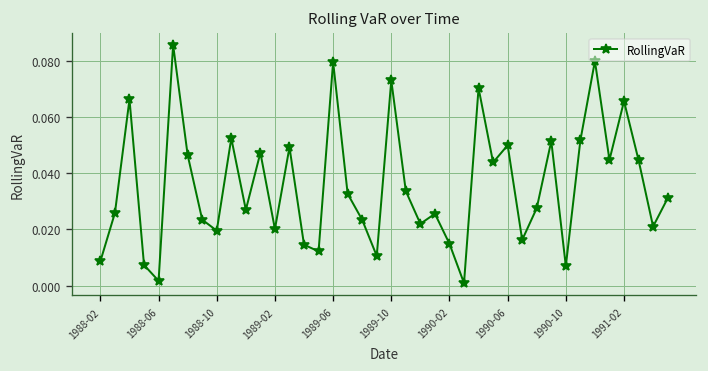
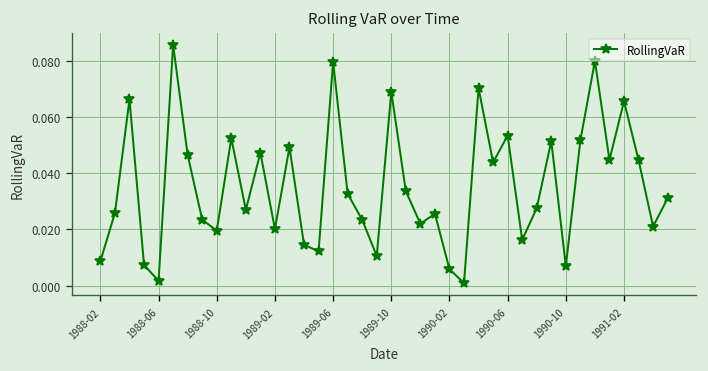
  {
    "1988-02": 0.009,
    "1988-06": 0.002,
    "1988-10": 0.020,
    "1989-02": 0.020,
    "1989-06": 0.080,
-   "1989-10": 0.073,
-   "1990-02": 0.015,
-   "1990-06": 0.050,
+   "1989-10": 0.069,
+   "1990-02": 0.006,
+   "1990-06": 0.053,
    "1990-10": 0.007,
    "1991-02": 0.066
  }
